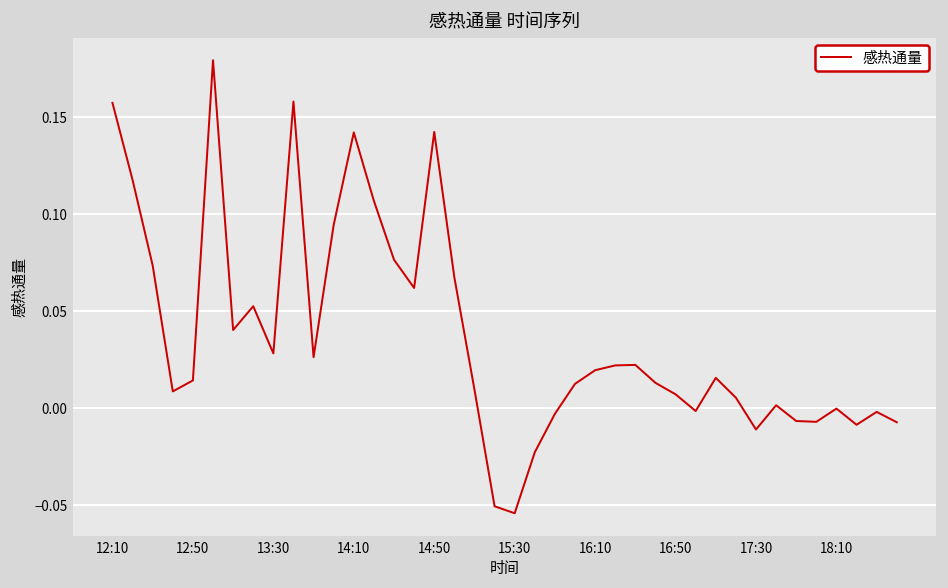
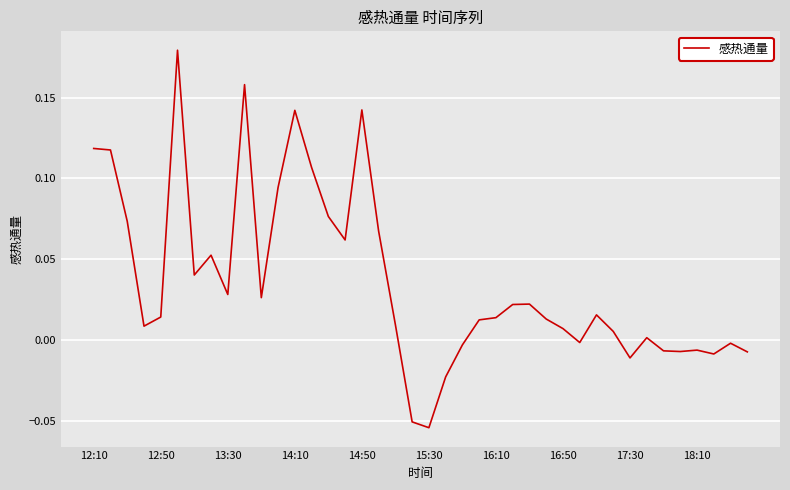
  {
-   "12:10": 0.157,
+   "12:10": 0.119,
    "12:50": 0.014,
    "13:30": 0.028,
    "14:10": 0.142,
    "14:50": 0.142,
    "15:30": -0.054,
-   "16:10": 0.020,
+   "16:10": 0.014,
    "16:50": 0.007,
    "17:30": -0.011,
-   "18:10": 0.000
+   "18:10": -0.006
  }
